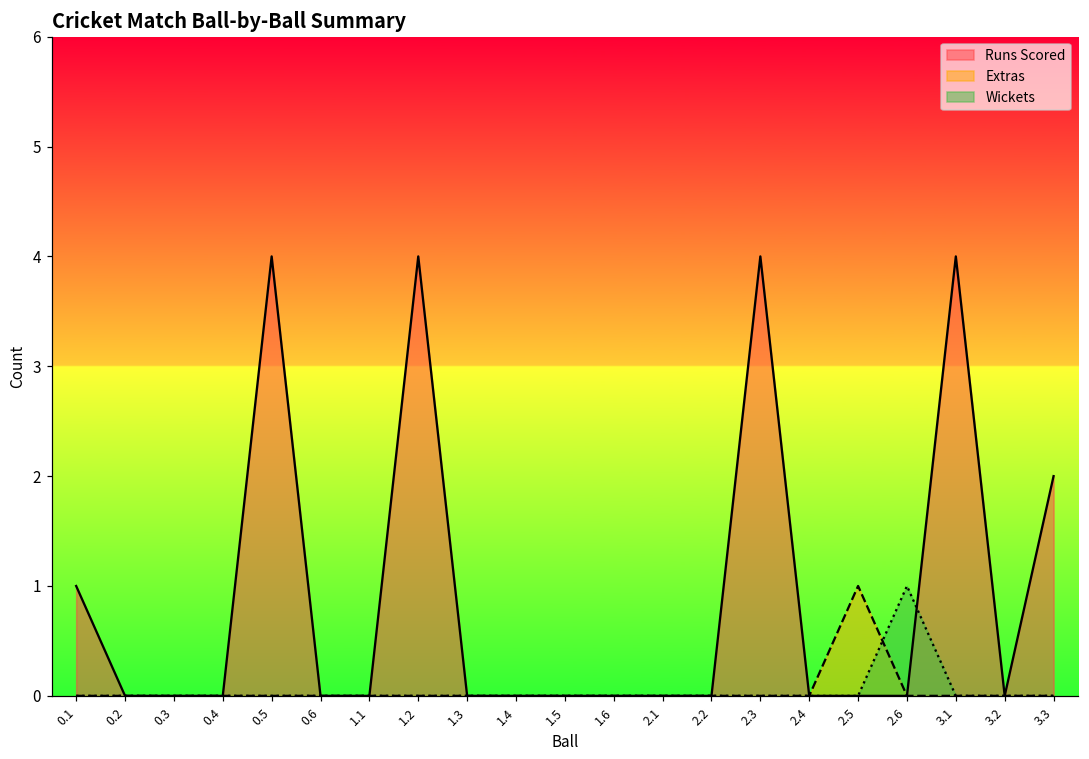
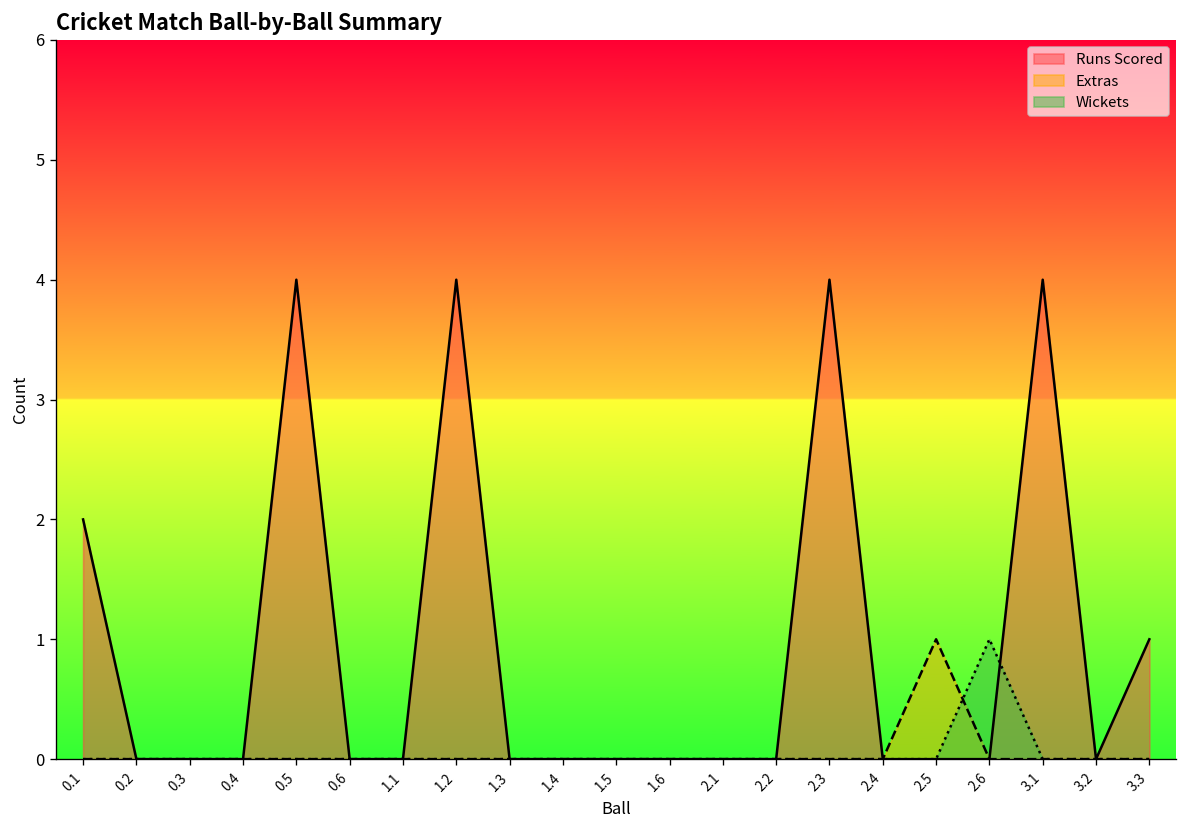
  {
    "Runs Scored": {
-     "0.1": 1,
+     "0.1": 2,
      "0.5": 4,
      "1.2": 4,
      "2.3": 4,
      "3.1": 4,
-     "3.3": 2
+     "3.3": 1
    },
    "Extras": {
      "2.5": 1
    },
    "Wickets": {
      "2.6": 1
    }
  }
